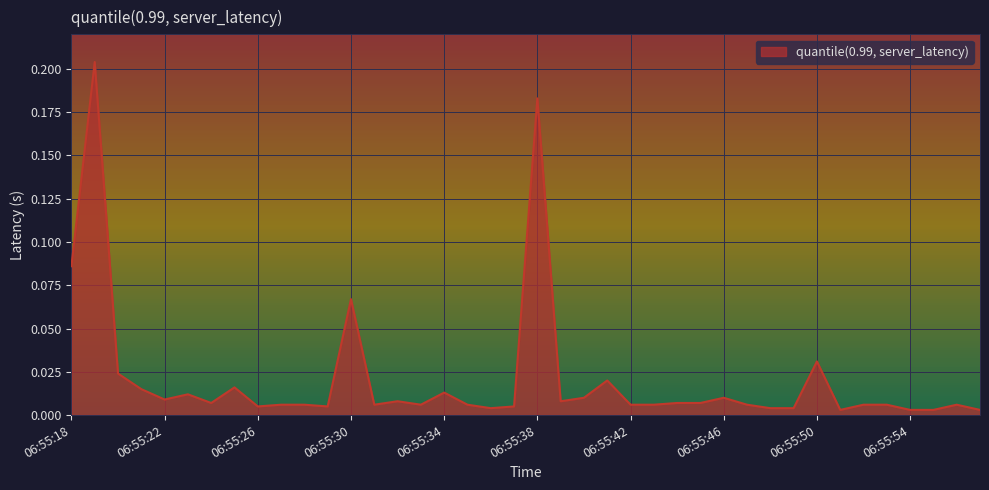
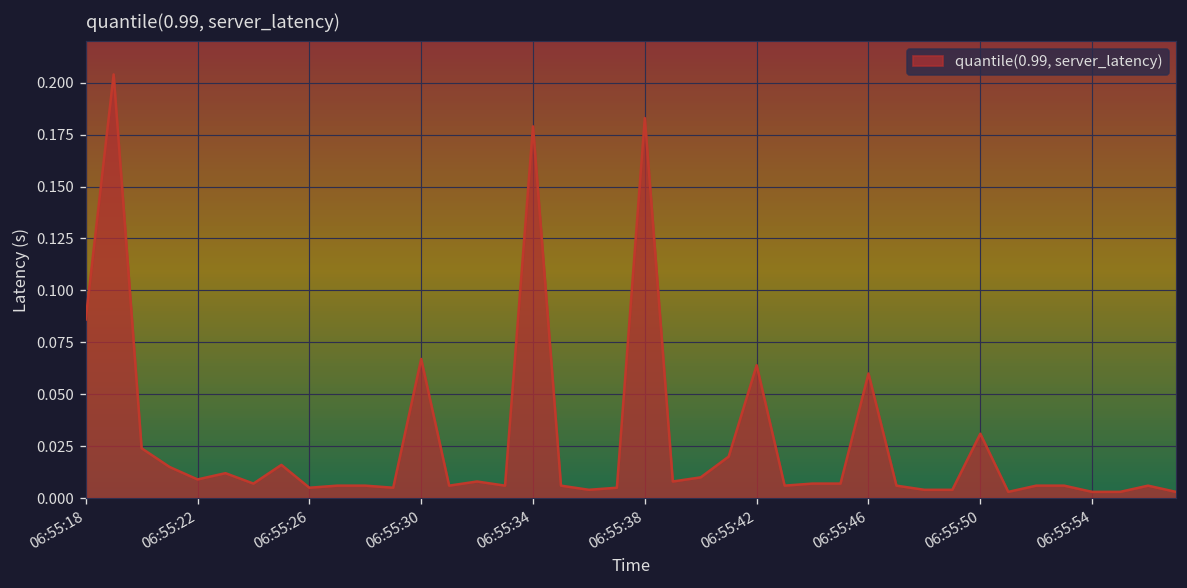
  {
    "06:55:18": 0.086,
    "06:55:22": 0.009,
    "06:55:26": 0.005,
    "06:55:30": 0.067,
-   "06:55:34": 0.013,
+   "06:55:34": 0.179,
    "06:55:38": 0.183,
-   "06:55:42": 0.006,
-   "06:55:46": 0.01,
+   "06:55:42": 0.064,
+   "06:55:46": 0.06,
    "06:55:50": 0.031,
    "06:55:54": 0.003
  }
